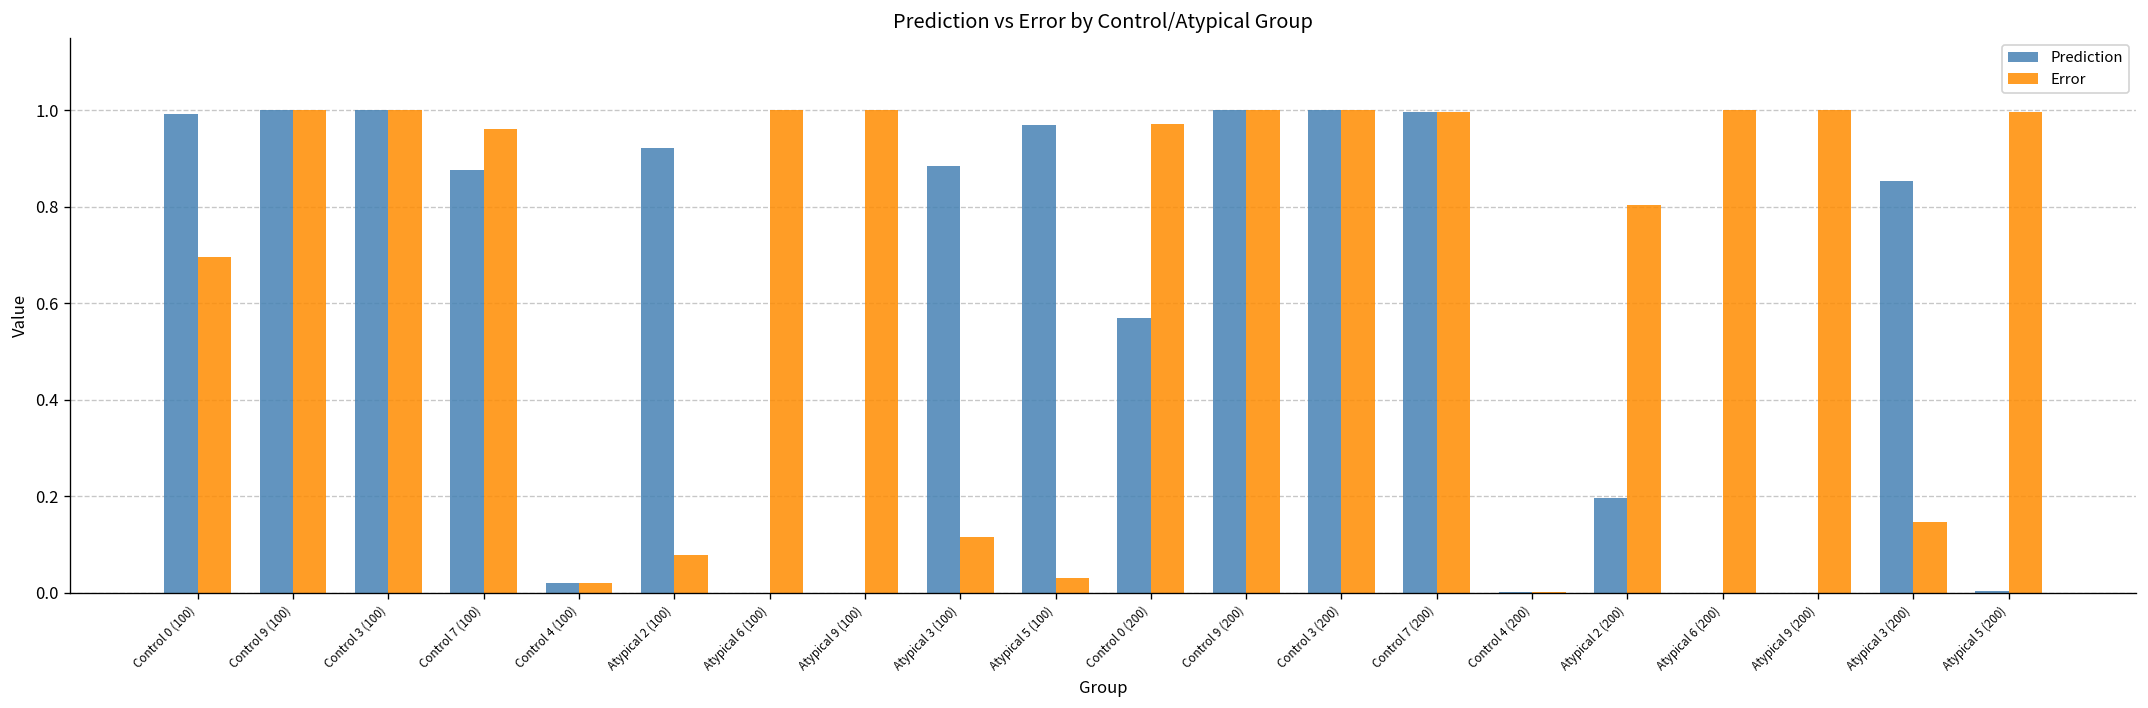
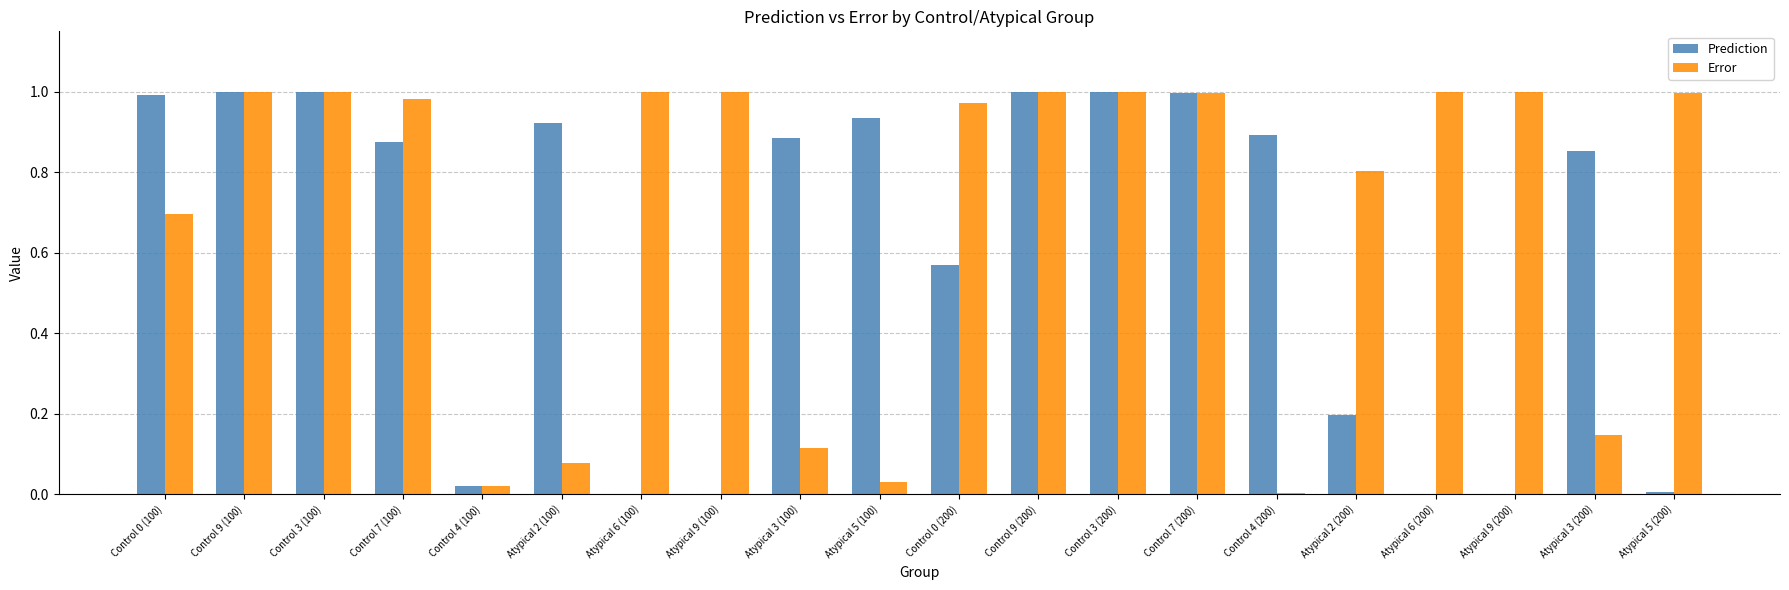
  {
    "Prediction": {
      "Control 0 (100)": 0.99,
      "Control 9 (100)": 1.00,
      "Control 3 (100)": 1.00,
      "Control 7 (100)": 0.88,
      "Control 4 (100)": 0.02,
      "Atypical 2 (100)": 0.92,
      "Atypical 3 (100)": 0.88,
-     "Atypical 5 (100)": 0.97,
+     "Atypical 5 (100)": 0.93,
      "Control 0 (200)": 0.57,
      "Control 9 (200)": 1.00,
      "Control 3 (200)": 1.00,
      "Control 7 (200)": 1.00,
-     "Control 4 (200)": 0.00,
+     "Control 4 (200)": 0.89,
      "Atypical 2 (200)": 0.20,
      "Atypical 3 (200)": 0.85
    },
    "Error": {
      "Control 0 (100)": 0.70,
      "Control 9 (100)": 1.00,
      "Control 3 (100)": 1.00,
-     "Control 7 (100)": 0.96,
+     "Control 7 (100)": 0.98,
      "Control 4 (100)": 0.02,
      "Atypical 2 (100)": 0.08,
      "Atypical 6 (100)": 1.00,
      "Atypical 9 (100)": 1.00,
      "Atypical 3 (100)": 0.12,
      "Atypical 5 (100)": 0.03,
      "Control 0 (200)": 0.97,
      "Control 9 (200)": 1.00,
      "Control 3 (200)": 1.00,
      "Control 7 (200)": 1.00,
      "Atypical 2 (200)": 0.80,
      "Atypical 6 (200)": 1.00,
      "Atypical 9 (200)": 1.00,
      "Atypical 3 (200)": 0.15,
      "Atypical 5 (200)": 1.00
    }
  }
